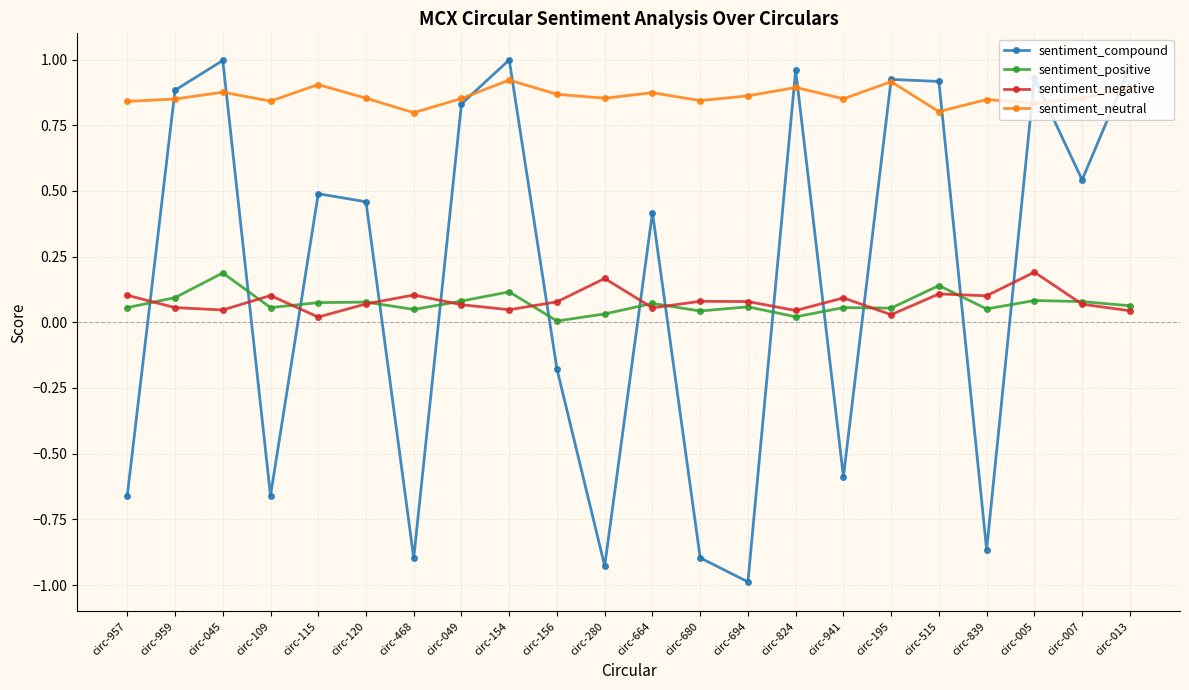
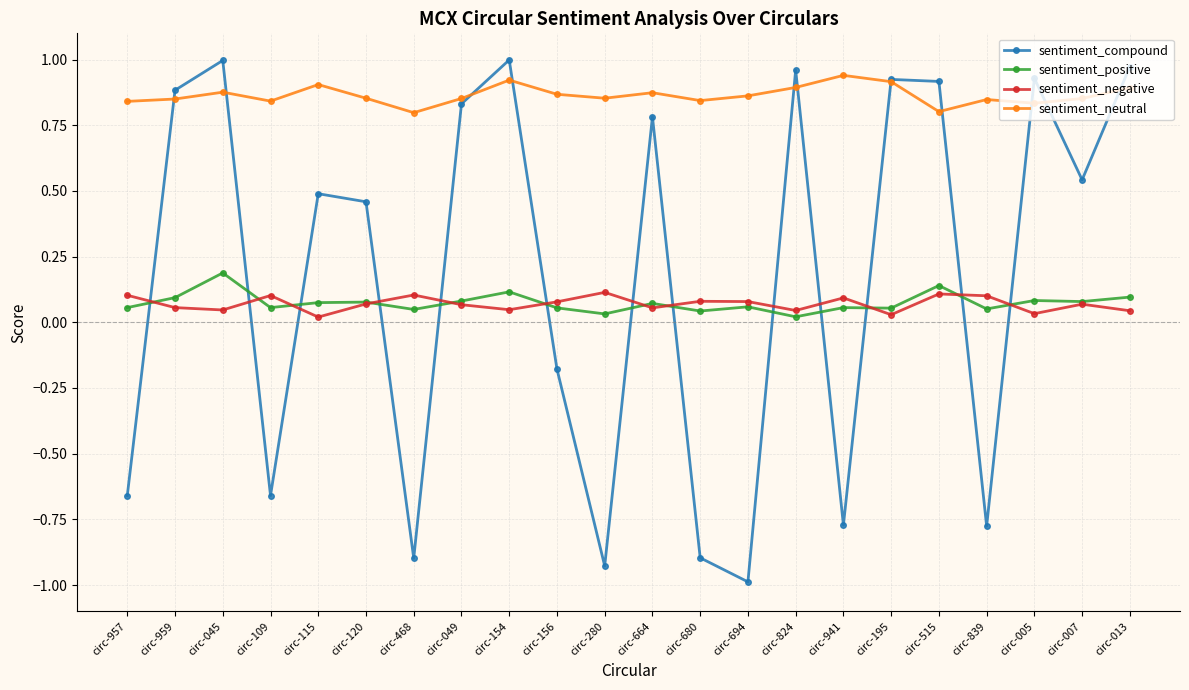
  {
    "sentiment_compound": {
      "circ-957": -0.66,
      "circ-959": 0.88,
      "circ-045": 1.00,
      "circ-109": -0.66,
      "circ-115": 0.49,
      "circ-120": 0.46,
      "circ-468": -0.90,
      "circ-049": 0.83,
      "circ-154": 1.00,
      "circ-156": -0.18,
      "circ-280": -0.93,
-     "circ-664": 0.42,
+     "circ-664": 0.78,
      "circ-680": -0.90,
      "circ-694": -0.99,
      "circ-824": 0.96,
-     "circ-941": -0.59,
+     "circ-941": -0.77,
      "circ-515": 0.92,
-     "circ-839": -0.87,
+     "circ-839": -0.78,
      "circ-007": 0.54
    },
    "sentiment_positive": {
      "circ-957": 0.06,
      "circ-959": 0.09,
      "circ-045": 0.19,
      "circ-109": 0.06,
      "circ-115": 0.08,
      "circ-468": 0.05,
      "circ-049": 0.08,
      "circ-154": 0.12,
-     "circ-156": 0.01,
+     "circ-156": 0.06,
      "circ-280": 0.03,
      "circ-664": 0.07,
      "circ-680": 0.04,
      "circ-694": 0.06,
      "circ-824": 0.02,
      "circ-941": 0.06,
      "circ-195": 0.05,
      "circ-515": 0.14,
      "circ-839": 0.05,
      "circ-005": 0.08,
      "circ-007": 0.08,
-     "circ-013": 0.06
+     "circ-013": 0.10
    },
    "sentiment_negative": {
      "circ-957": 0.10,
      "circ-959": 0.06,
      "circ-045": 0.05,
      "circ-109": 0.10,
      "circ-115": 0.02,
      "circ-468": 0.10,
      "circ-049": 0.07,
      "circ-154": 0.05,
      "circ-156": 0.08,
-     "circ-280": 0.17,
+     "circ-280": 0.11,
      "circ-664": 0.06,
      "circ-680": 0.08,
      "circ-694": 0.08,
      "circ-824": 0.05,
      "circ-941": 0.09,
      "circ-195": 0.03,
      "circ-515": 0.11,
      "circ-839": 0.10,
-     "circ-005": 0.19,
+     "circ-005": 0.03,
      "circ-007": 0.07,
      "circ-013": 0.04
    },
    "sentiment_neutral": {
      "circ-957": 0.84,
      "circ-959": 0.85,
      "circ-045": 0.88,
      "circ-109": 0.84,
      "circ-115": 0.91,
      "circ-120": 0.85,
      "circ-468": 0.80,
      "circ-049": 0.85,
      "circ-154": 0.92,
      "circ-156": 0.87,
      "circ-280": 0.85,
      "circ-664": 0.87,
      "circ-680": 0.84,
      "circ-694": 0.86,
      "circ-824": 0.89,
-     "circ-941": 0.85,
+     "circ-941": 0.94,
      "circ-515": 0.80,
      "circ-839": 0.85
    }
  }
